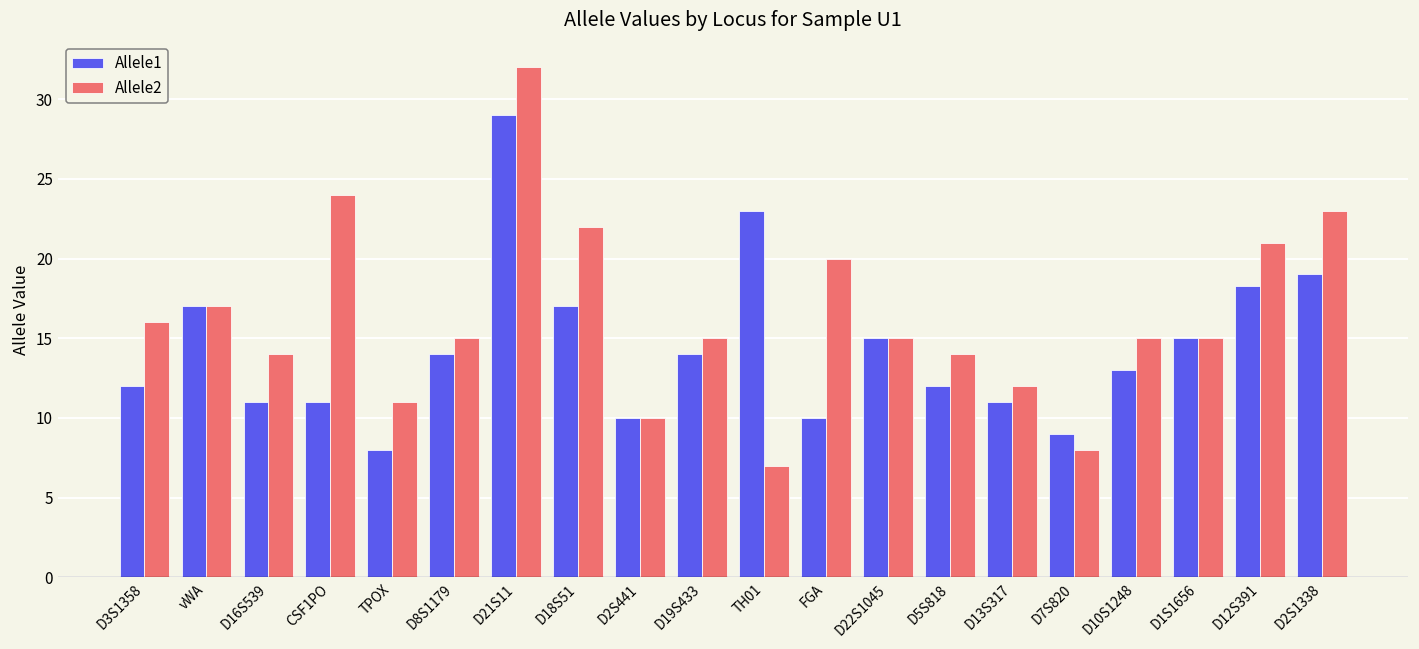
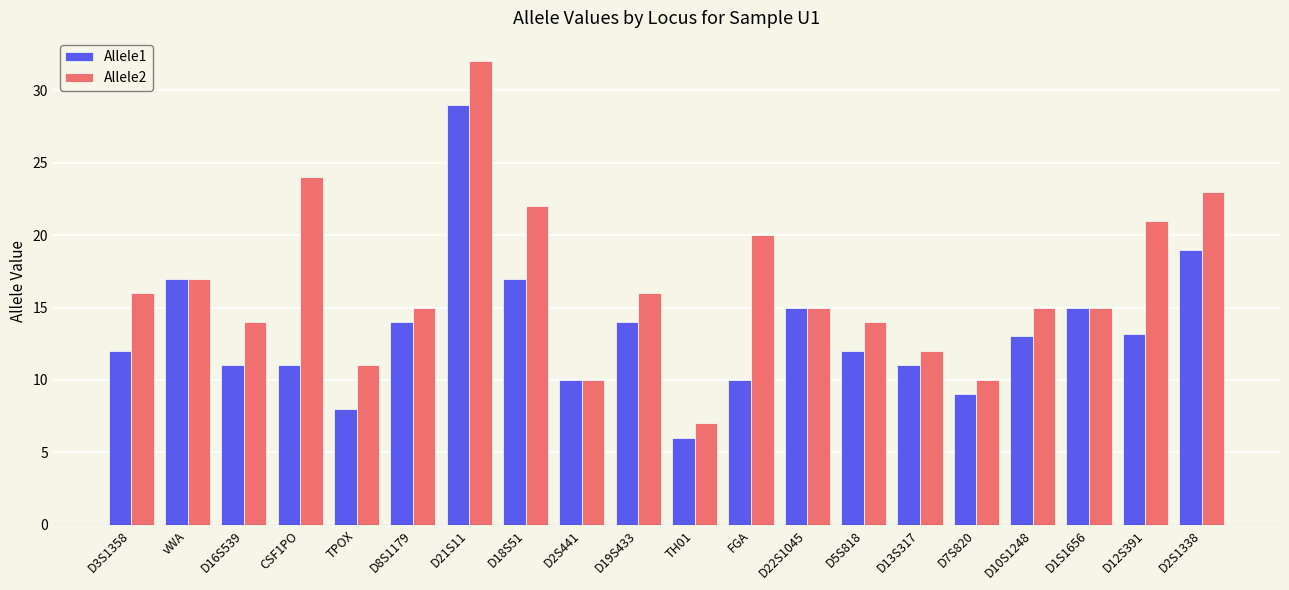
  {
    "Allele1": {
      "D3S1358": 12.0,
      "vWA": 17.0,
      "D16S539": 11.0,
      "CSF1PO": 11.0,
      "TPOX": 8.0,
      "D8S1179": 14.0,
      "D21S11": 29.0,
      "D18S51": 17.0,
      "D2S441": 10.0,
      "D19S433": 14.0,
-     "TH01": 23,
+     "TH01": 6,
      "FGA": 10.0,
      "D22S1045": 15.0,
      "D5S818": 12.0,
      "D13S317": 11.0,
      "D7S820": 9.0,
      "D10S1248": 13.0,
      "D1S1656": 15.0,
-     "D12S391": 18.3,
+     "D12S391": 13.2,
      "D2S1338": 19.0
    },
    "Allele2": {
      "D3S1358": 16,
      "vWA": 17,
      "D16S539": 14,
      "CSF1PO": 24,
      "TPOX": 11,
      "D8S1179": 15,
      "D21S11": 32,
      "D18S51": 22,
      "D2S441": 10,
-     "D19S433": 15,
+     "D19S433": 16,
      "TH01": 7,
      "FGA": 20,
      "D22S1045": 15,
      "D5S818": 14,
      "D13S317": 12,
-     "D7S820": 8,
+     "D7S820": 10,
      "D10S1248": 15,
      "D1S1656": 15,
      "D12S391": 21,
      "D2S1338": 23
    }
  }
